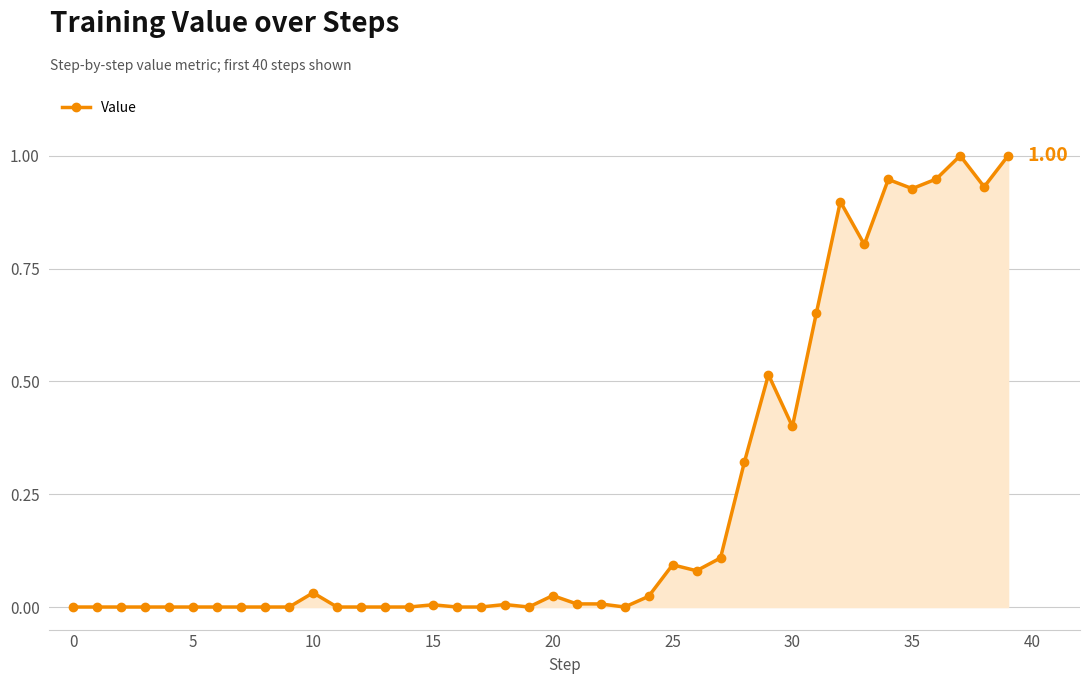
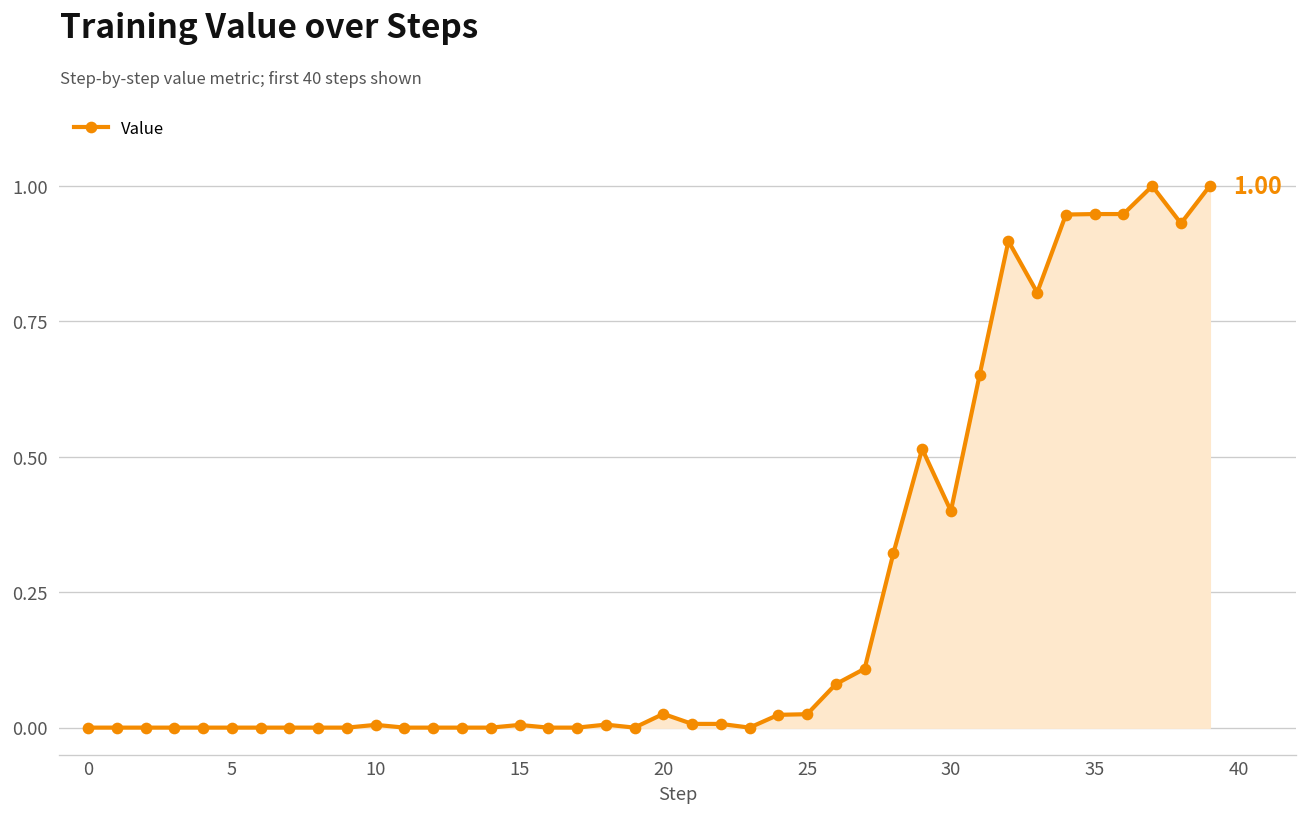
  {
    "0": 0.00,
    "5": 0.00,
-   "10": 0.03,
+   "10": 0.01,
    "15": 0.00,
    "20": 0.03,
-   "25": 0.09,
+   "25": 0.02,
    "30": 0.40,
-   "35": 0.93
+   "35": 0.95
  }
